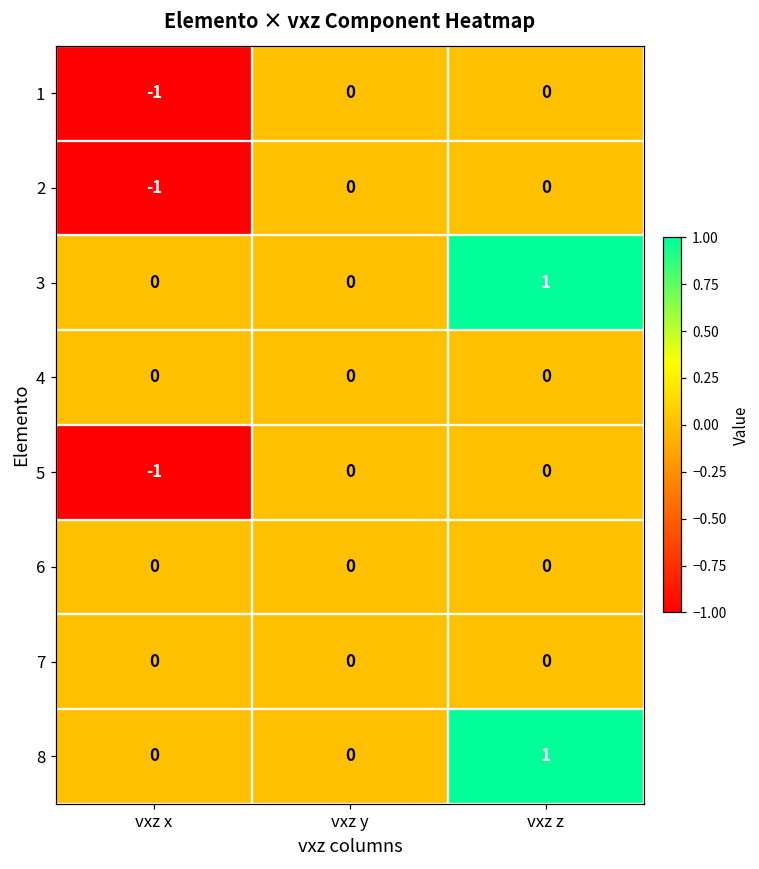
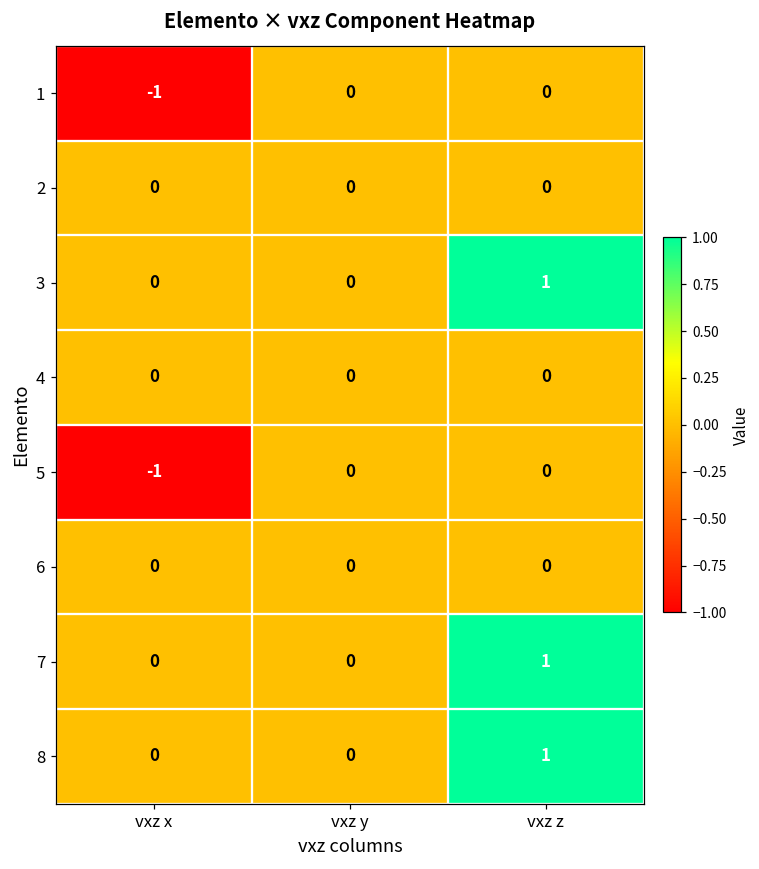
  {
    "1": {
      "vxz x": -1,
      "vxz y": 0,
      "vxz z": 0
    },
    "2": {
-     "vxz x": -1,
+     "vxz x": 0,
      "vxz y": 0,
      "vxz z": 0
    },
    "3": {
      "vxz x": 0,
      "vxz y": 0,
      "vxz z": 1
    },
    "4": {
      "vxz x": 0,
      "vxz y": 0,
      "vxz z": 0
    },
    "5": {
      "vxz x": -1,
      "vxz y": 0,
      "vxz z": 0
    },
    "6": {
      "vxz x": 0,
      "vxz y": 0,
      "vxz z": 0
    },
    "7": {
      "vxz x": 0,
      "vxz y": 0,
-     "vxz z": 0
+     "vxz z": 1
    },
    "8": {
      "vxz x": 0,
      "vxz y": 0,
      "vxz z": 1
    }
  }
